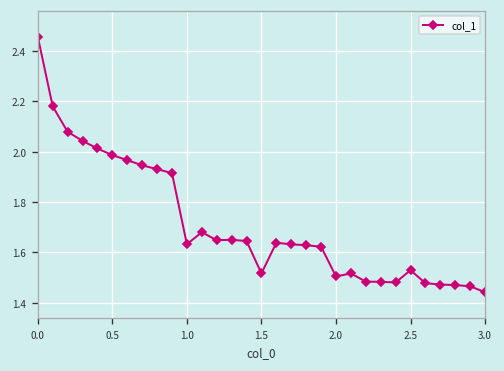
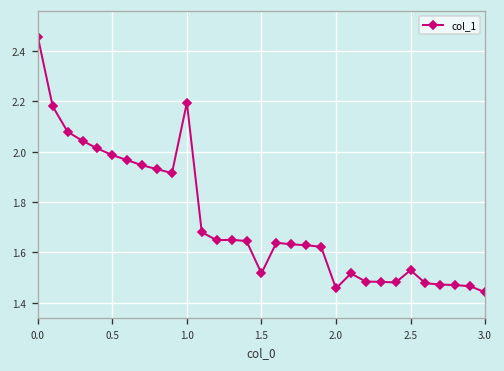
  {
    "0.0": 2.46,
    "0.5": 1.99,
-   "1.0": 1.63,
+   "1.0": 2.19,
    "1.5": 1.52,
-   "2.0": 1.51,
+   "2.0": 1.46,
    "2.5": 1.53,
    "3.0": 1.44
  }
